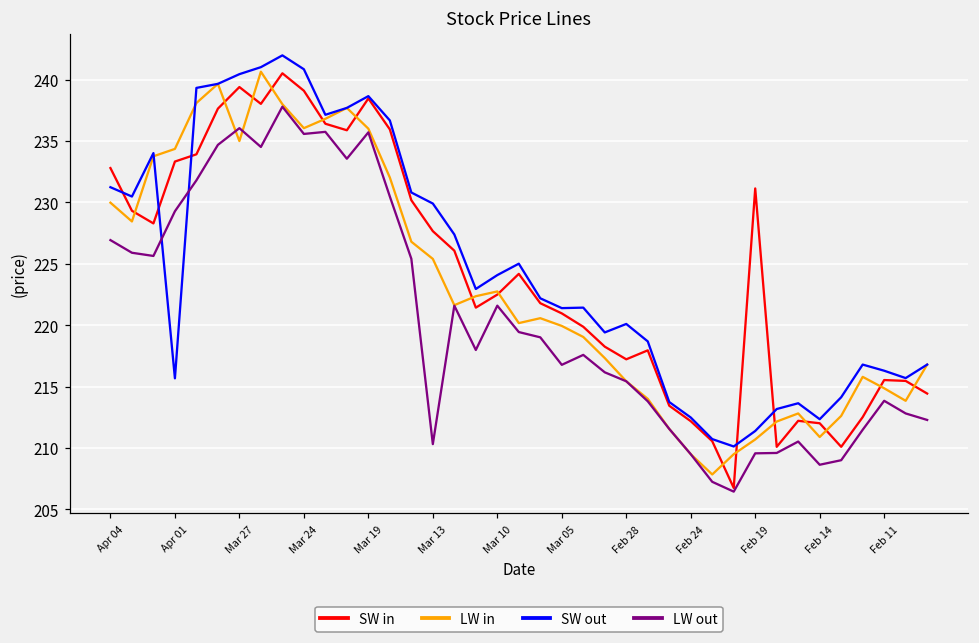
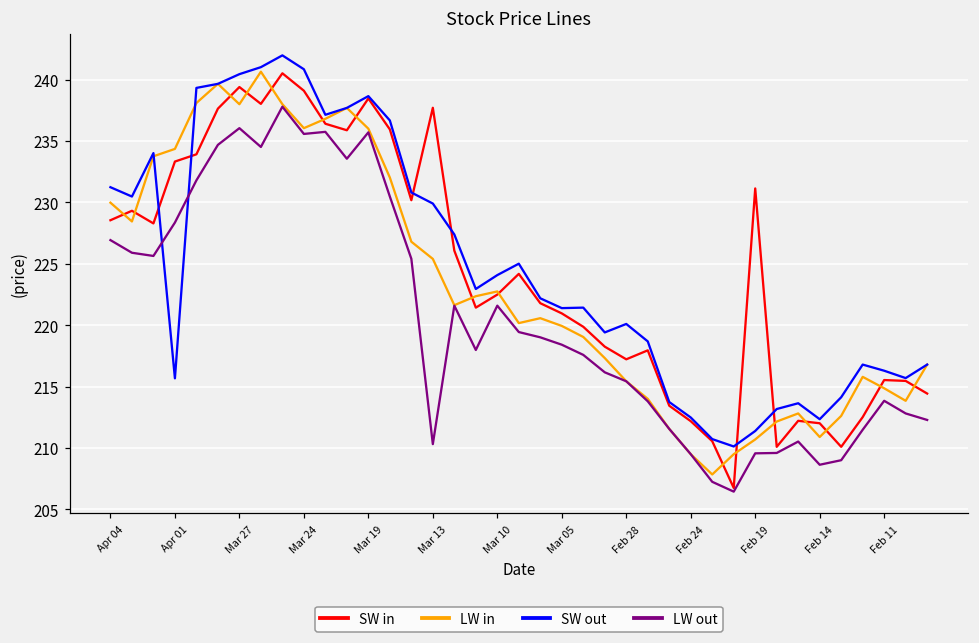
  {
    "SW in": {
-     "Apr 04": 232.8,
+     "Apr 04": 228.6,
      "Apr 01": 233.3,
      "Mar 27": 239.4,
      "Mar 24": 239.1,
-     "Mar 13": 227.7,
+     "Mar 13": 237.7,
      "Mar 10": 222.5,
      "Mar 05": 221.0,
      "Feb 28": 217.2,
      "Feb 24": 212.2,
      "Feb 19": 231.1,
      "Feb 14": 212.0,
      "Feb 11": 215.5
    },
    "LW in": {
      "Apr 04": 230,
      "Apr 01": 234.4,
-     "Mar 27": 235,
+     "Mar 27": 238,
      "Mar 24": 236,
      "Mar 19": 236,
      "Mar 13": 225.4,
      "Mar 10": 222.8,
      "Mar 05": 220,
      "Feb 19": 210.7,
      "Feb 14": 211,
      "Feb 11": 215
    },
    "SW out": {
      "Apr 04": 231.2,
      "Apr 01": 215.7,
      "Mar 27": 240.5,
      "Mar 24": 240.9,
      "Mar 13": 229.9,
      "Mar 10": 224.1,
      "Mar 05": 221.4,
      "Feb 28": 220.1,
      "Feb 24": 212.5,
      "Feb 19": 211.4,
      "Feb 14": 212.3,
      "Feb 11": 216.3
    },
    "LW out": {
      "Apr 04": 226.9,
-     "Apr 01": 229.3,
+     "Apr 01": 228.4,
      "Mar 27": 236.1,
      "Mar 24": 235.6,
      "Mar 19": 235.7,
      "Mar 13": 210.3,
      "Mar 10": 221.6,
-     "Mar 05": 216.8,
+     "Mar 05": 218.4,
      "Feb 19": 209.6,
      "Feb 14": 208.6,
      "Feb 11": 213.8
    }
  }
